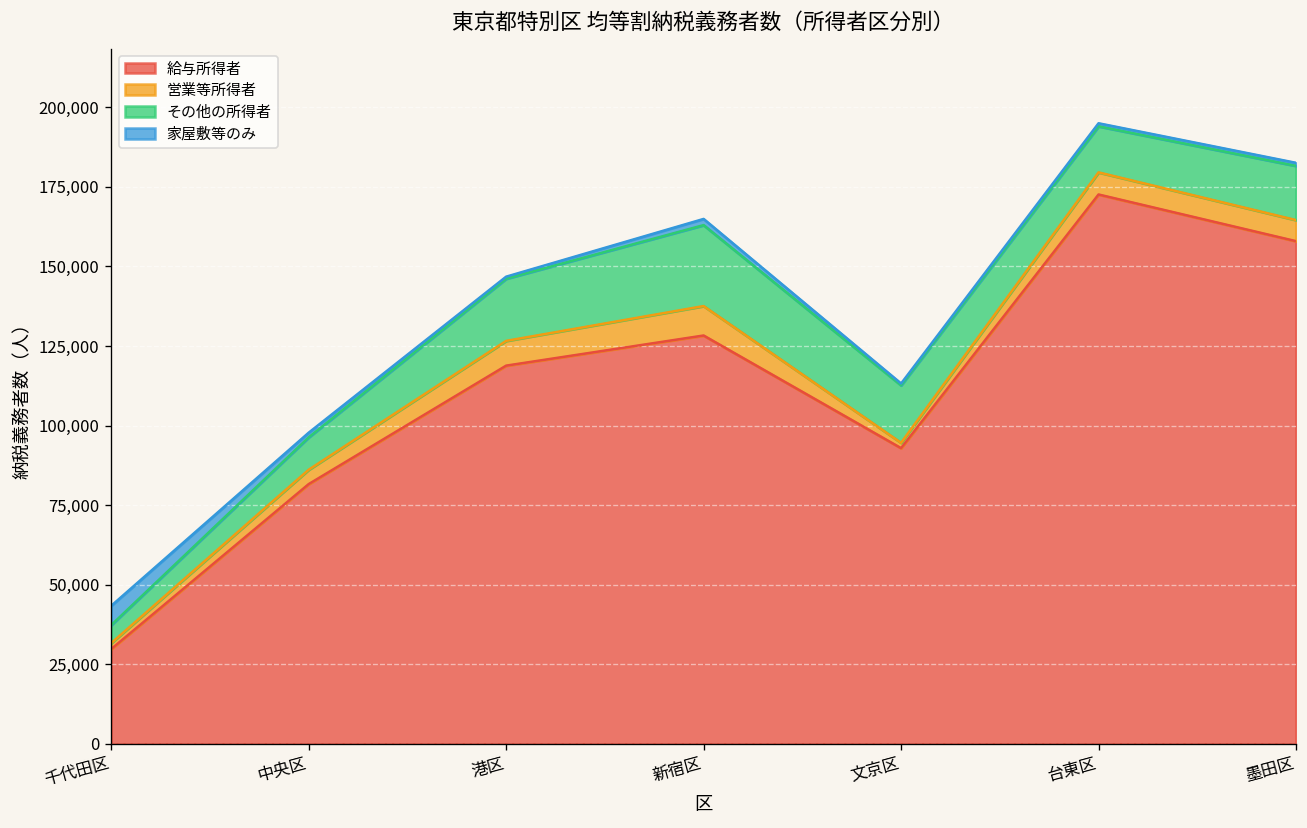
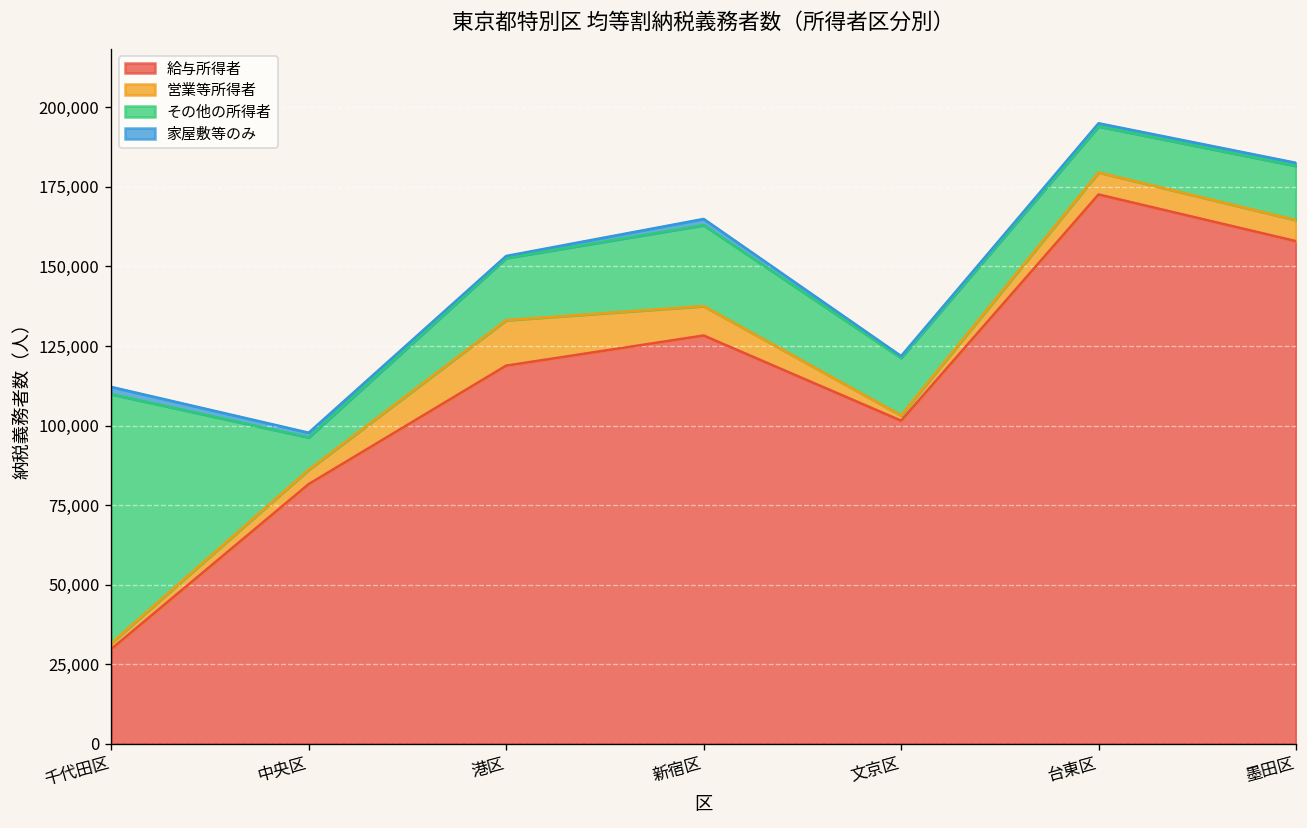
  {
    "給与所得者": {
      "千代田区": "30,000",
      "中央区": "82,000",
      "港区": "119,000",
      "新宿区": "128,000",
-     "文京区": "93,000",
+     "文京区": "102,000",
      "台東区": "173,000",
      "墨田区": "158,000"
    },
    "営業等所得者": {
      "千代田区": "2,000",
      "中央区": "5,000",
-     "港区": "8,000",
+     "港区": "14,000",
      "新宿区": "9,000",
      "文京区": "2,000",
      "台東区": "7,000",
      "墨田区": "7,000"
    },
    "その他の所得者": {
-     "千代田区": "6,000",
+     "千代田区": "78,000",
      "中央区": "10,000",
      "新宿区": "25,000",
      "台東区": "14,000"
    },
    "家屋敷等のみ": {
-     "千代田区": "6,000",
+     "千代田区": "2,000",
      "中央区": "1,000",
      "新宿区": "2,000",
      "台東区": "1,000"
    }
  }
